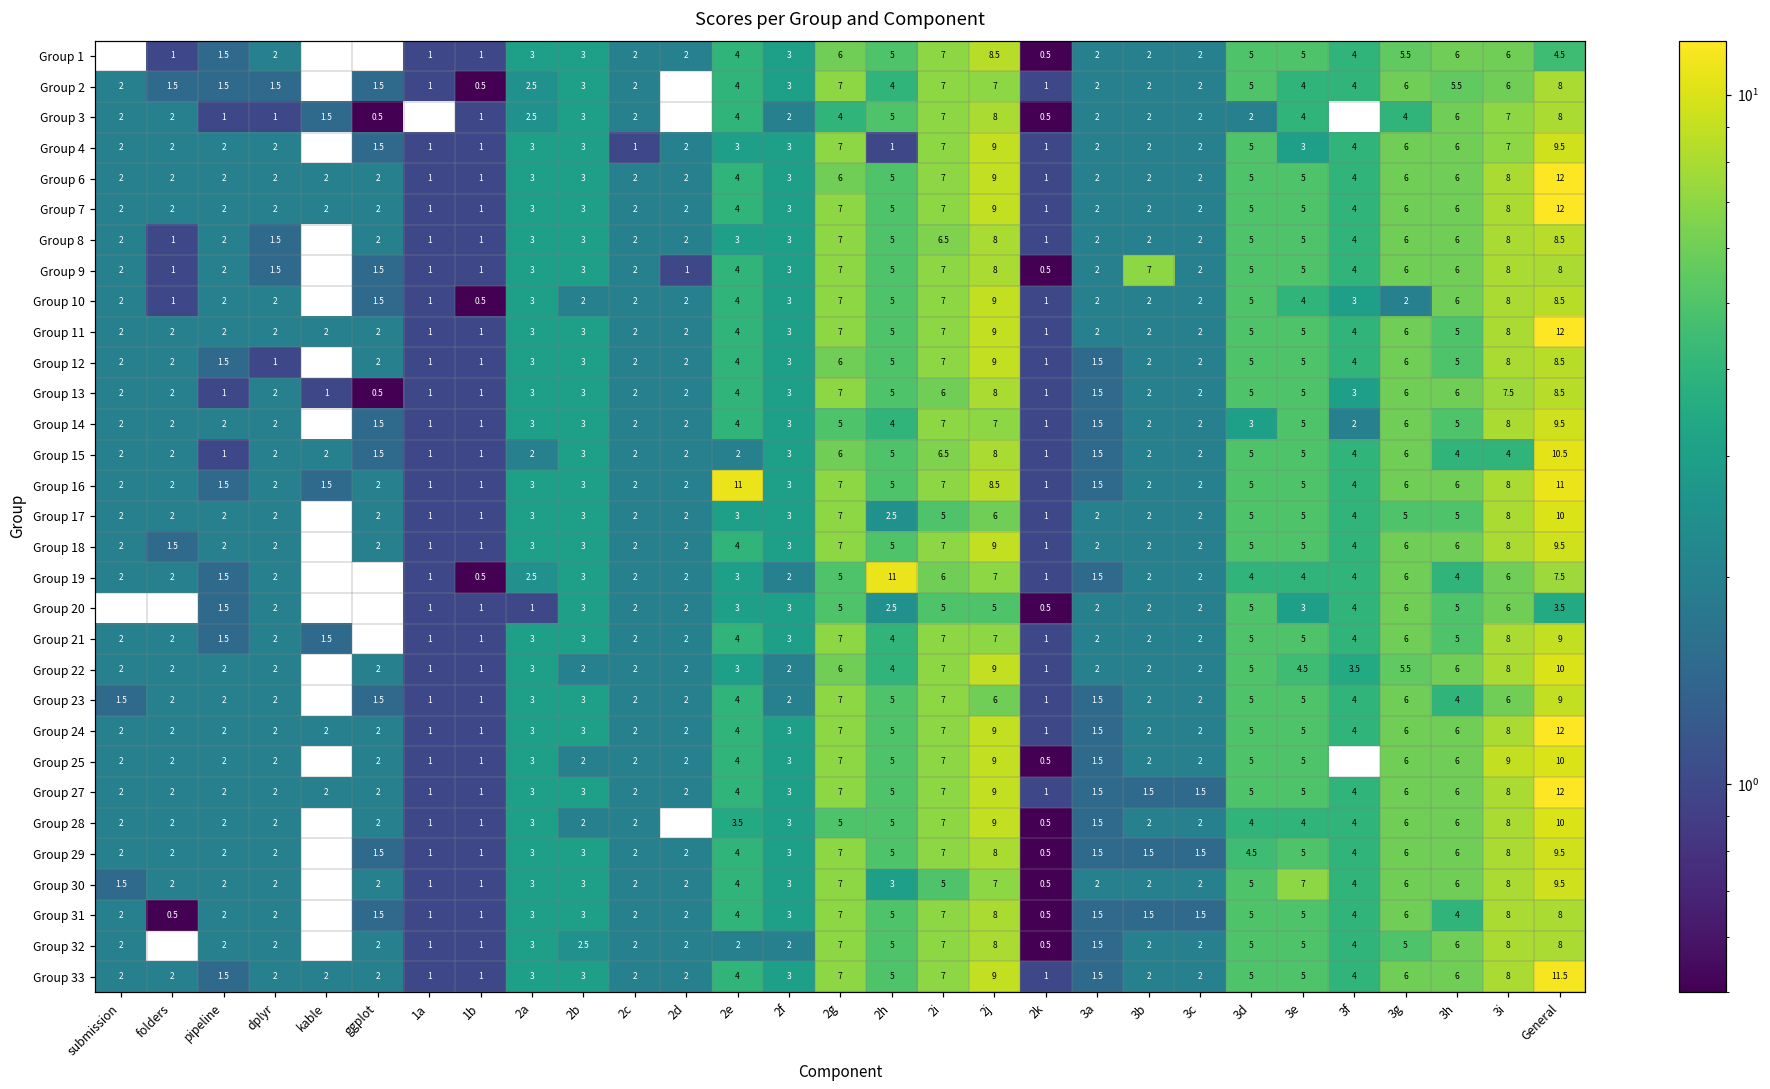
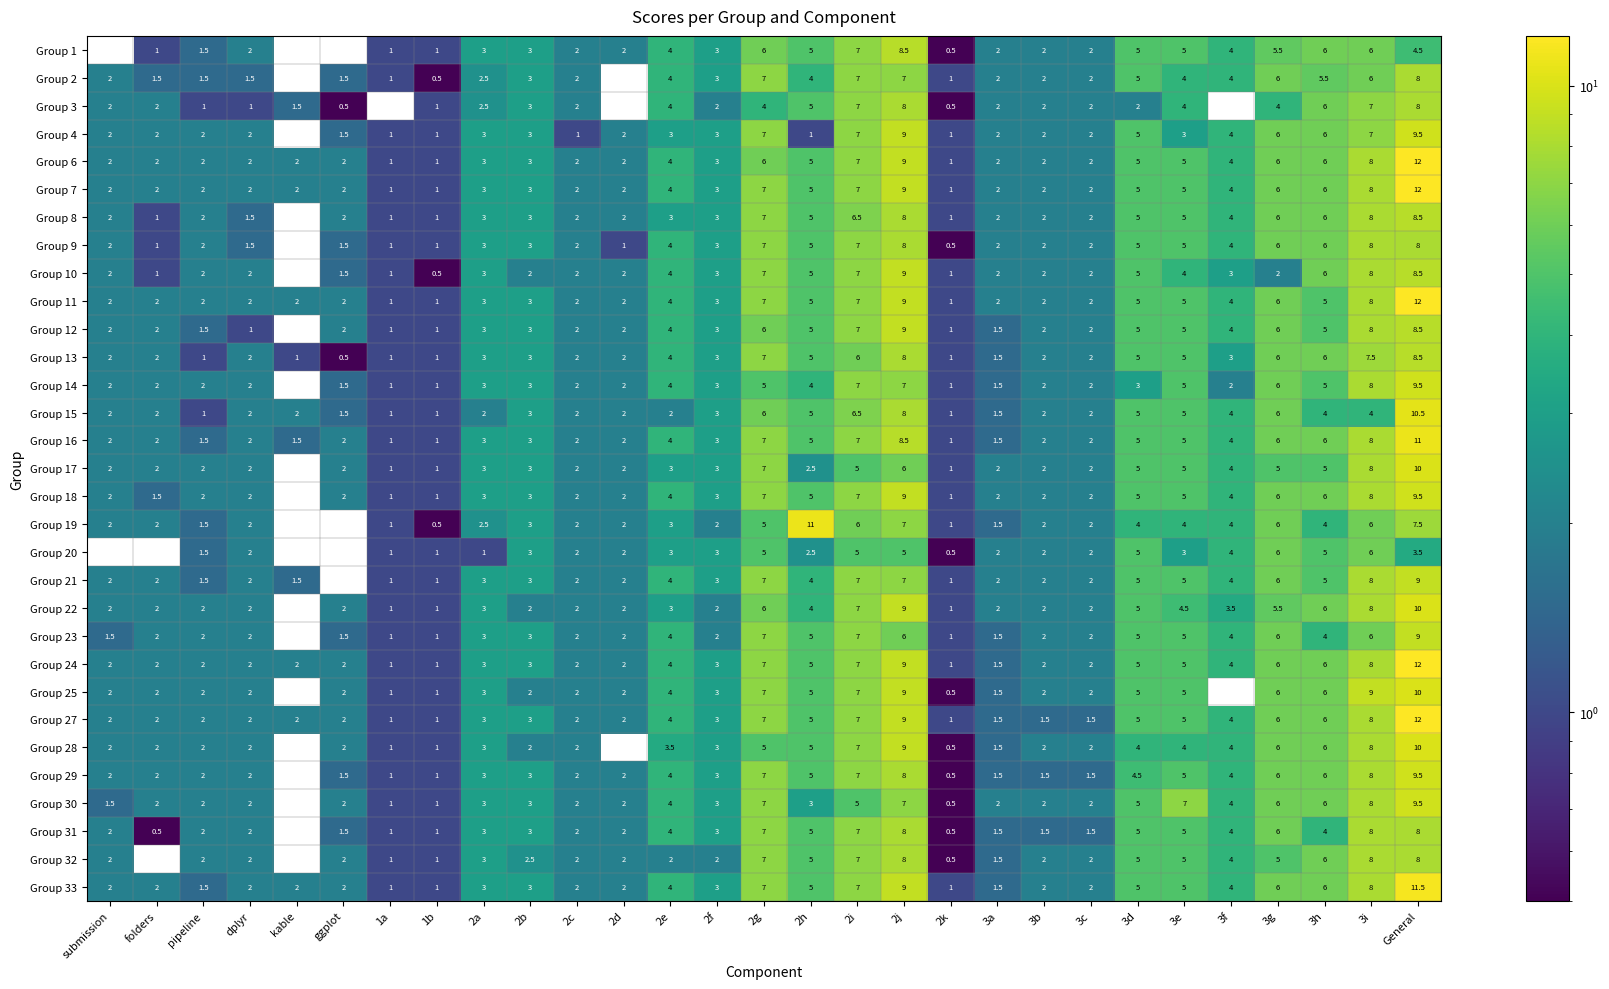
  {
    "Group 9": {
      "submission": 2,
      "folders": 1,
      "pipeline": 2,
      "dplyr": 1.5,
      "ggplot": 1.5,
      "1a": 1,
      "1b": 1,
      "2a": 3,
      "2b": 3,
      "2c": 2,
      "2d": 1,
      "2e": 4,
      "2f": 3,
      "2g": 7,
      "2h": 5,
      "2i": 7,
      "2j": 8,
      "2k": 0.5,
      "3a": 2,
-     "3b": 7,
+     "3b": 2,
      "3c": 2,
      "3d": 5,
      "3e": 5,
      "3f": 4,
      "3g": 6,
      "3h": 6,
      "3i": 8,
      "General": 8
    },
    "Group 16": {
      "submission": 2,
      "folders": 2,
      "pipeline": 1.5,
      "dplyr": 2,
      "kable": 1.5,
      "ggplot": 2,
      "1a": 1,
      "1b": 1,
      "2a": 3,
      "2b": 3,
      "2c": 2,
      "2d": 2,
-     "2e": 11,
+     "2e": 4,
      "2f": 3,
      "2g": 7,
      "2h": 5,
      "2i": 7,
      "2j": 8.5,
      "2k": 1,
      "3a": 1.5,
      "3b": 2,
      "3c": 2,
      "3d": 5,
      "3e": 5,
      "3f": 4,
      "3g": 6,
      "3h": 6,
      "3i": 8,
      "General": 11
    }
  }
